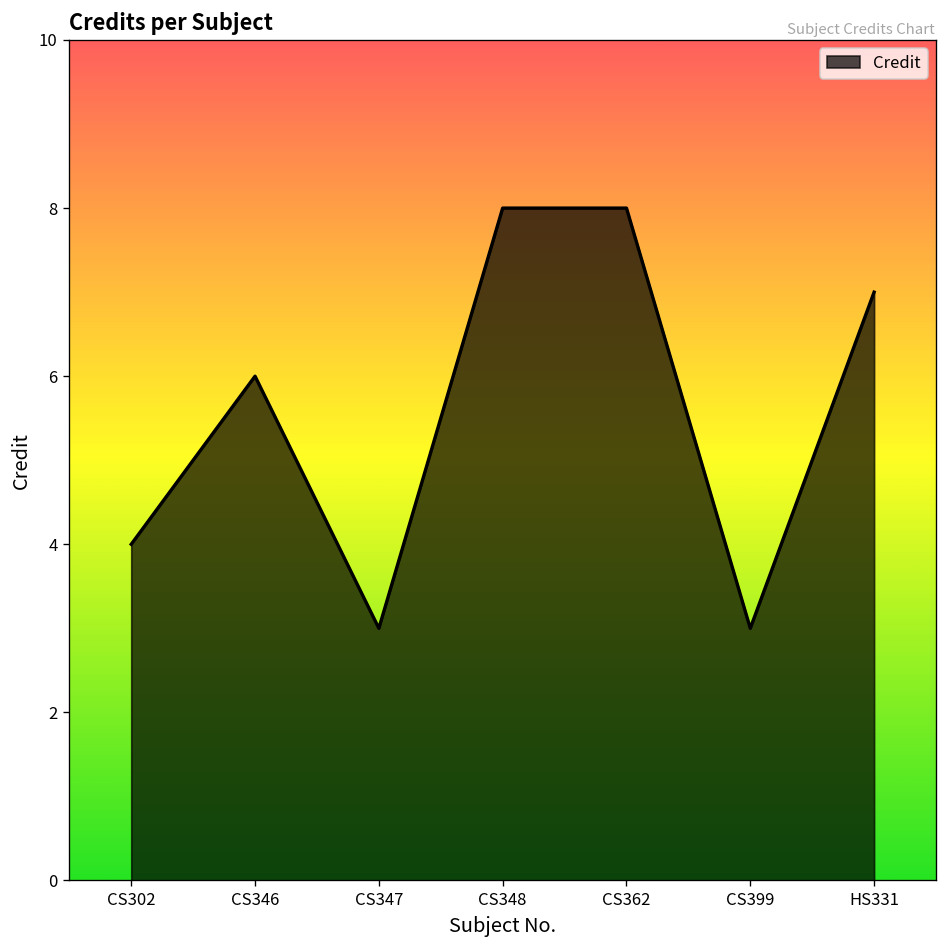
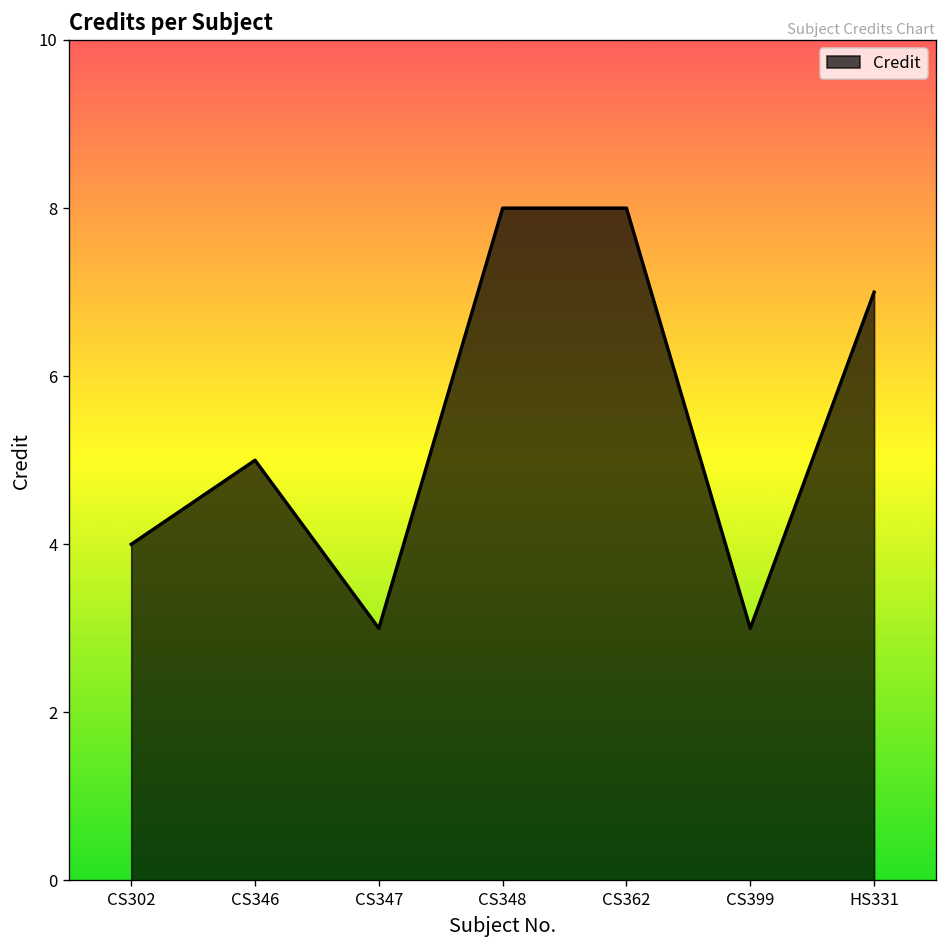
  {
    "CS302": 4,
-   "CS346": 6,
+   "CS346": 5,
    "CS347": 3,
    "CS348": 8,
    "CS362": 8,
    "CS399": 3,
    "HS331": 7
  }
